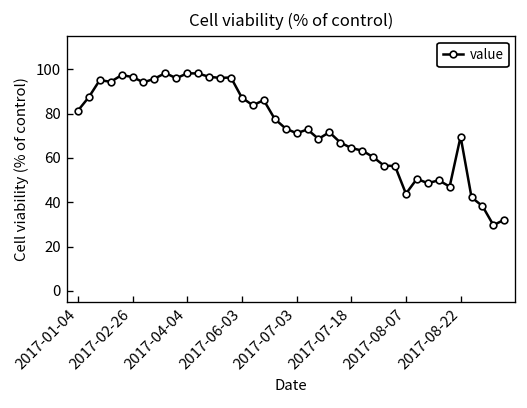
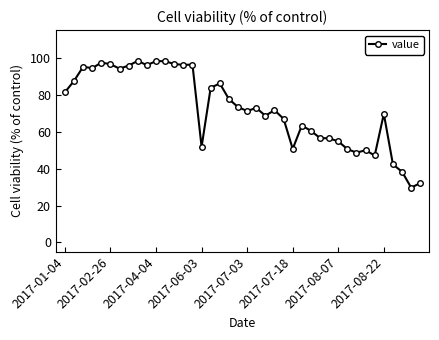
  {
    "2017-01-04": 81,
    "2017-02-26": 97,
    "2017-04-04": 98,
-   "2017-06-03": 87,
+   "2017-06-03": 52,
    "2017-07-03": 71,
-   "2017-07-18": 64,
-   "2017-08-07": 44,
+   "2017-07-18": 51,
+   "2017-08-07": 55,
    "2017-08-22": 70
  }
